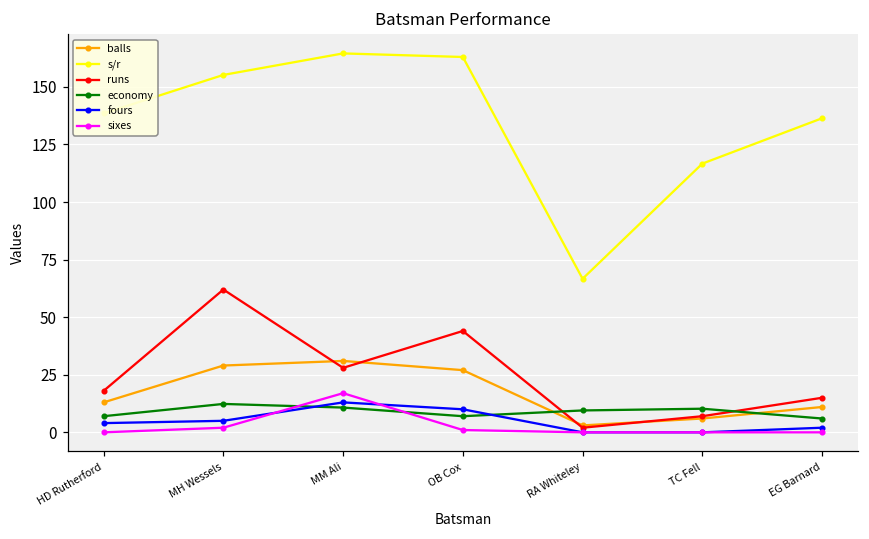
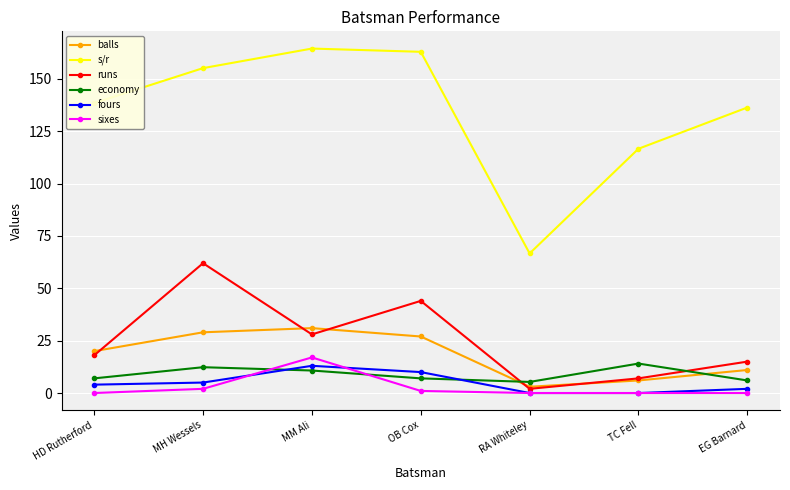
  {
    "balls": {
-     "HD Rutherford": 13,
+     "HD Rutherford": 20,
      "MH Wessels": 29,
      "MM Ali": 31,
      "OB Cox": 27,
      "EG Barnard": 11
    },
    "s/r": {
      "MH Wessels": 155,
      "MM Ali": 165,
      "OB Cox": 163,
      "RA Whiteley": 67,
      "TC Fell": 117,
      "EG Barnard": 136
    },
    "runs": {
      "HD Rutherford": 18,
      "MH Wessels": 62,
      "MM Ali": 28,
      "OB Cox": 44,
      "EG Barnard": 15
    },
    "economy": {
      "HD Rutherford": 7,
      "MH Wessels": 12,
      "MM Ali": 11,
      "OB Cox": 7,
-     "RA Whiteley": 10,
-     "TC Fell": 10,
+     "RA Whiteley": 5,
+     "TC Fell": 14,
      "EG Barnard": 6
    },
    "fours": {
      "HD Rutherford": 4,
      "MH Wessels": 5,
      "MM Ali": 13,
      "OB Cox": 10,
      "EG Barnard": 2
    },
    "sixes": {
      "HD Rutherford": 0,
      "MH Wessels": 2,
      "MM Ali": 17,
      "OB Cox": 1,
      "EG Barnard": 0
    }
  }
